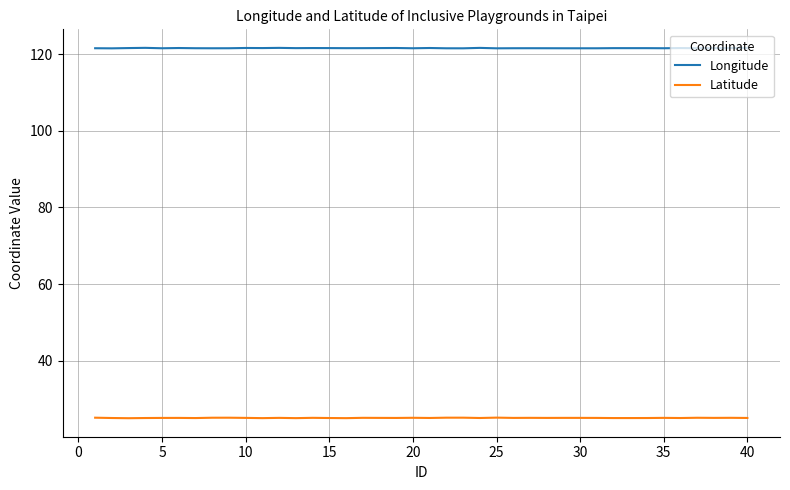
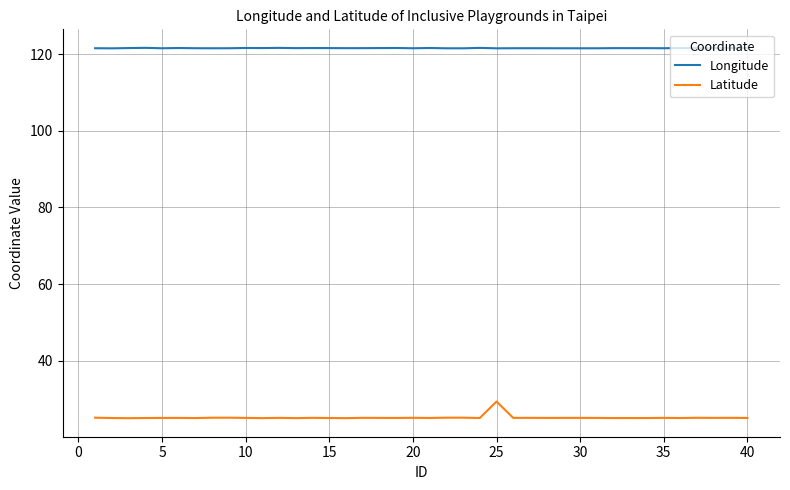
  {
    "Longitude": {
      "5": 122,
      "10": 122,
      "15": 122,
      "20": 122,
      "25": 122,
      "30": 122,
      "35": 122
    },
    "Latitude": {
      "5": 25,
      "10": 25,
      "15": 25,
      "20": 25,
-     "25": 25,
+     "25": 29,
      "30": 25,
      "35": 25,
      "40": 25
    }
  }
